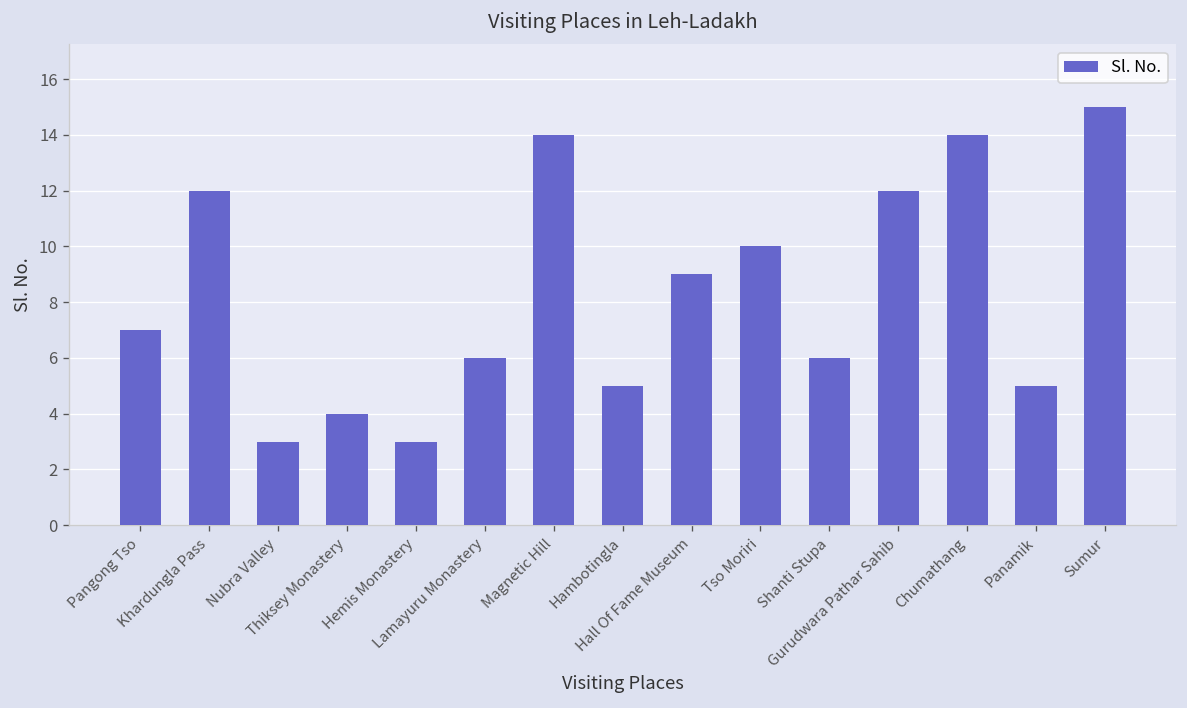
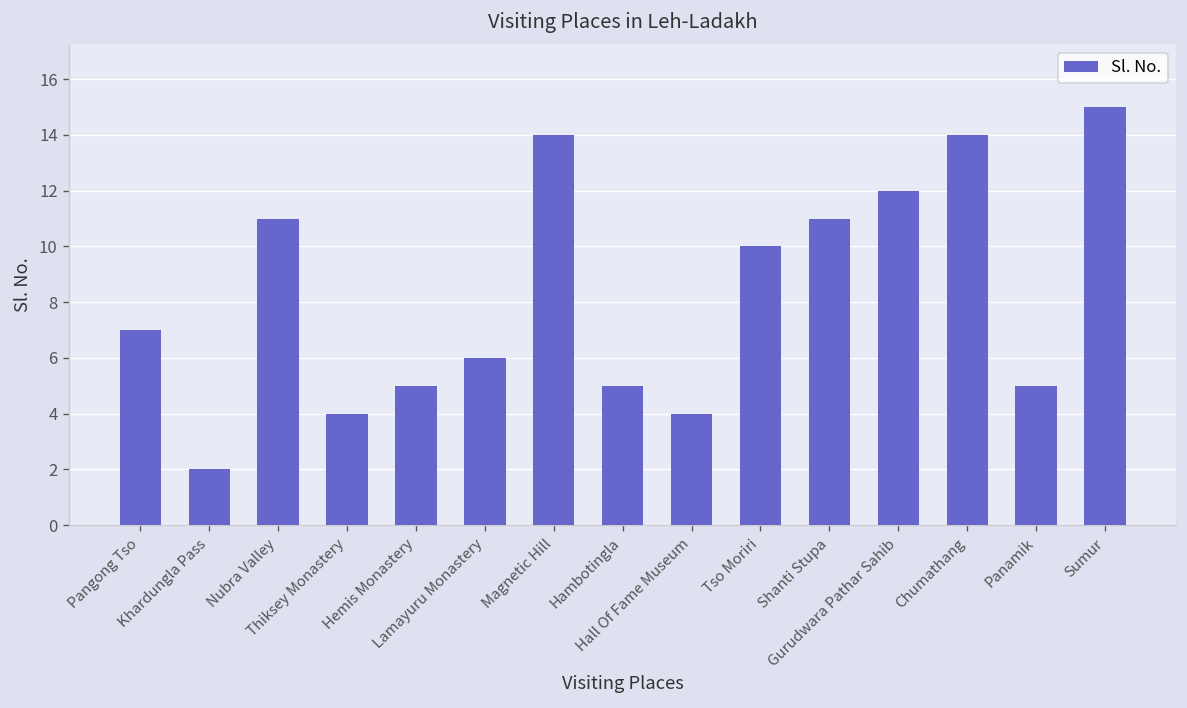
  {
    "Pangong Tso": 7,
-   "Khardungla Pass": 12,
-   "Nubra Valley": 3,
+   "Khardungla Pass": 2,
+   "Nubra Valley": 11,
    "Thiksey Monastery": 4,
-   "Hemis Monastery": 3,
+   "Hemis Monastery": 5,
    "Lamayuru Monastery": 6,
    "Magnetic Hill": 14,
    "Hambotingla": 5,
-   "Hall Of Fame Museum": 9,
+   "Hall Of Fame Museum": 4,
    "Tso Moriri": 10,
-   "Shanti Stupa": 6,
+   "Shanti Stupa": 11,
    "Gurudwara Pathar Sahib": 12,
    "Chumathang": 14,
    "Panamik": 5,
    "Sumur": 15
  }
